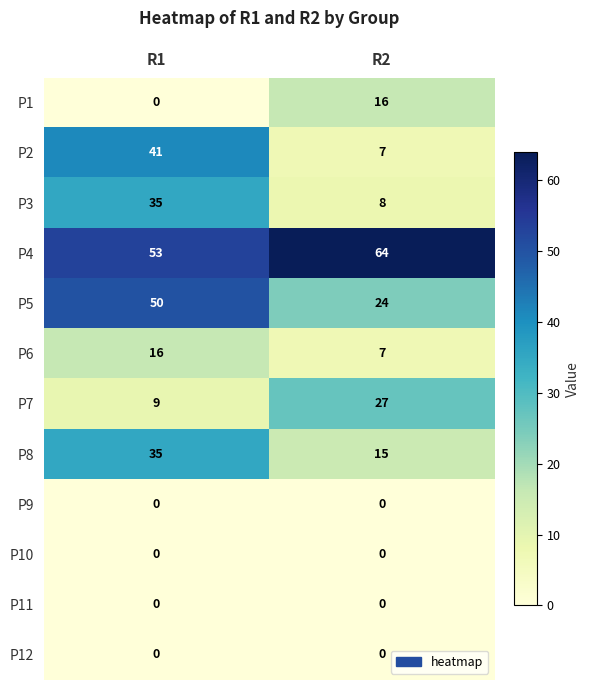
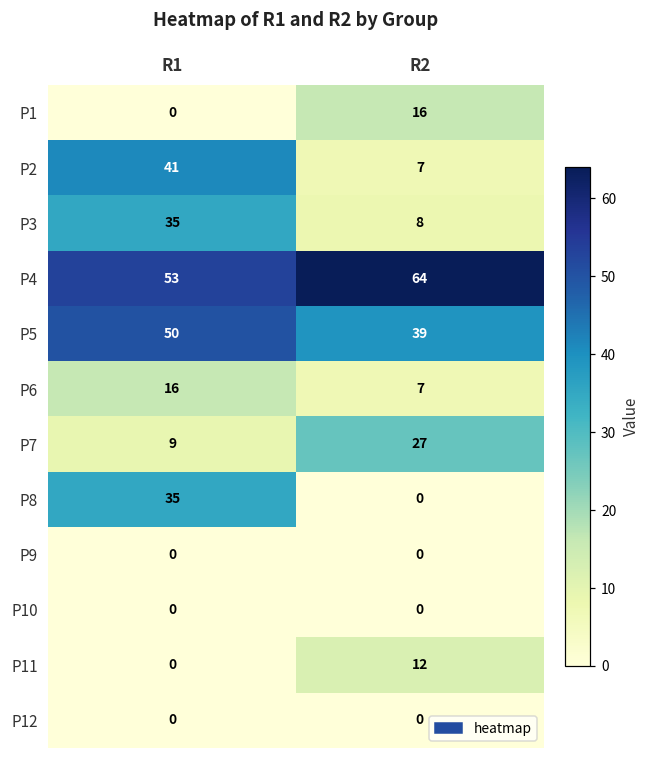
  {
    "P1": {
      "R1": 0,
      "R2": 16
    },
    "P2": {
      "R1": 41,
      "R2": 7
    },
    "P3": {
      "R1": 35,
      "R2": 8
    },
    "P4": {
      "R1": 53,
      "R2": 64
    },
    "P5": {
      "R1": 50,
-     "R2": 24
+     "R2": 39
    },
    "P6": {
      "R1": 16,
      "R2": 7
    },
    "P7": {
      "R1": 9,
      "R2": 27
    },
    "P8": {
      "R1": 35,
-     "R2": 15
+     "R2": 0
    },
    "P9": {
      "R1": 0,
      "R2": 0
    },
    "P10": {
      "R1": 0,
      "R2": 0
    },
    "P11": {
      "R1": 0,
-     "R2": 0
+     "R2": 12
    },
    "P12": {
      "R1": 0,
      "R2": 0
    }
  }
